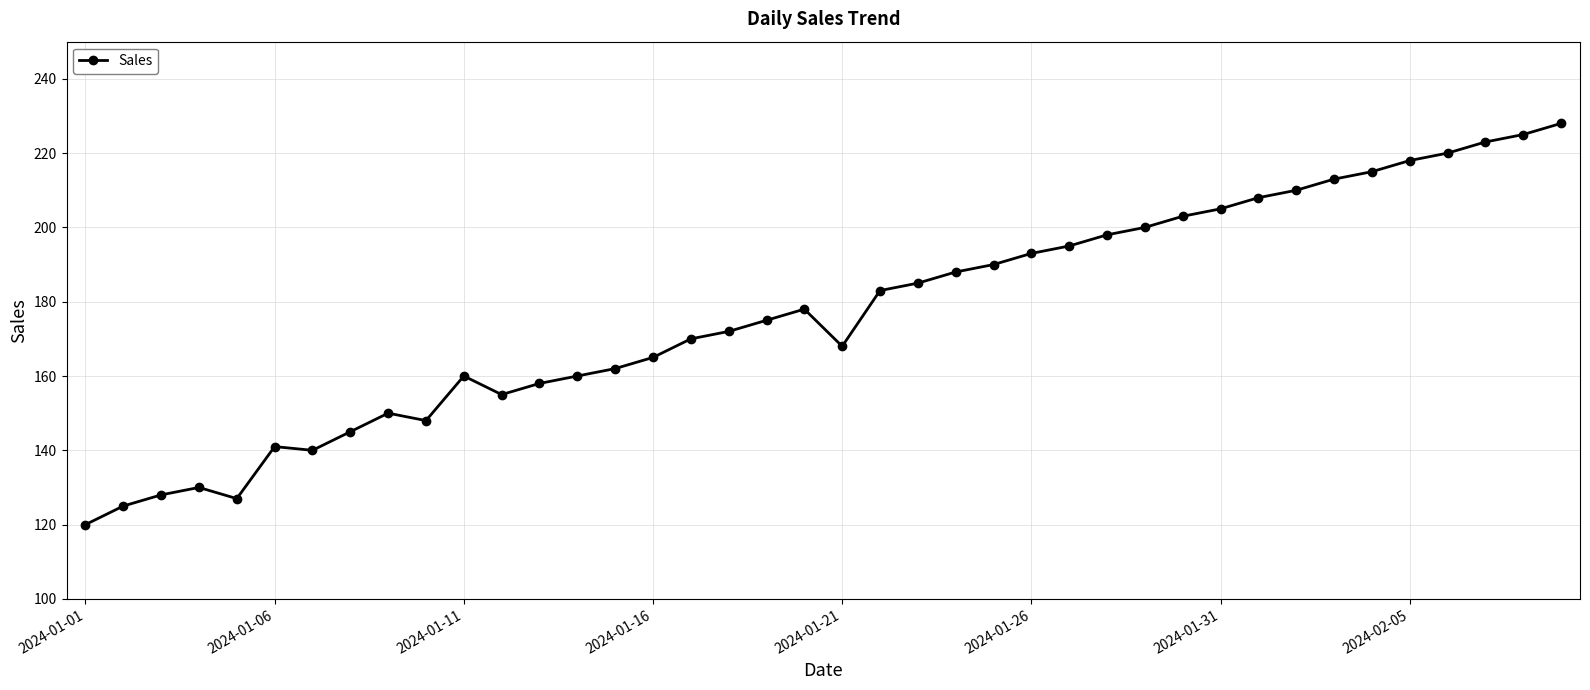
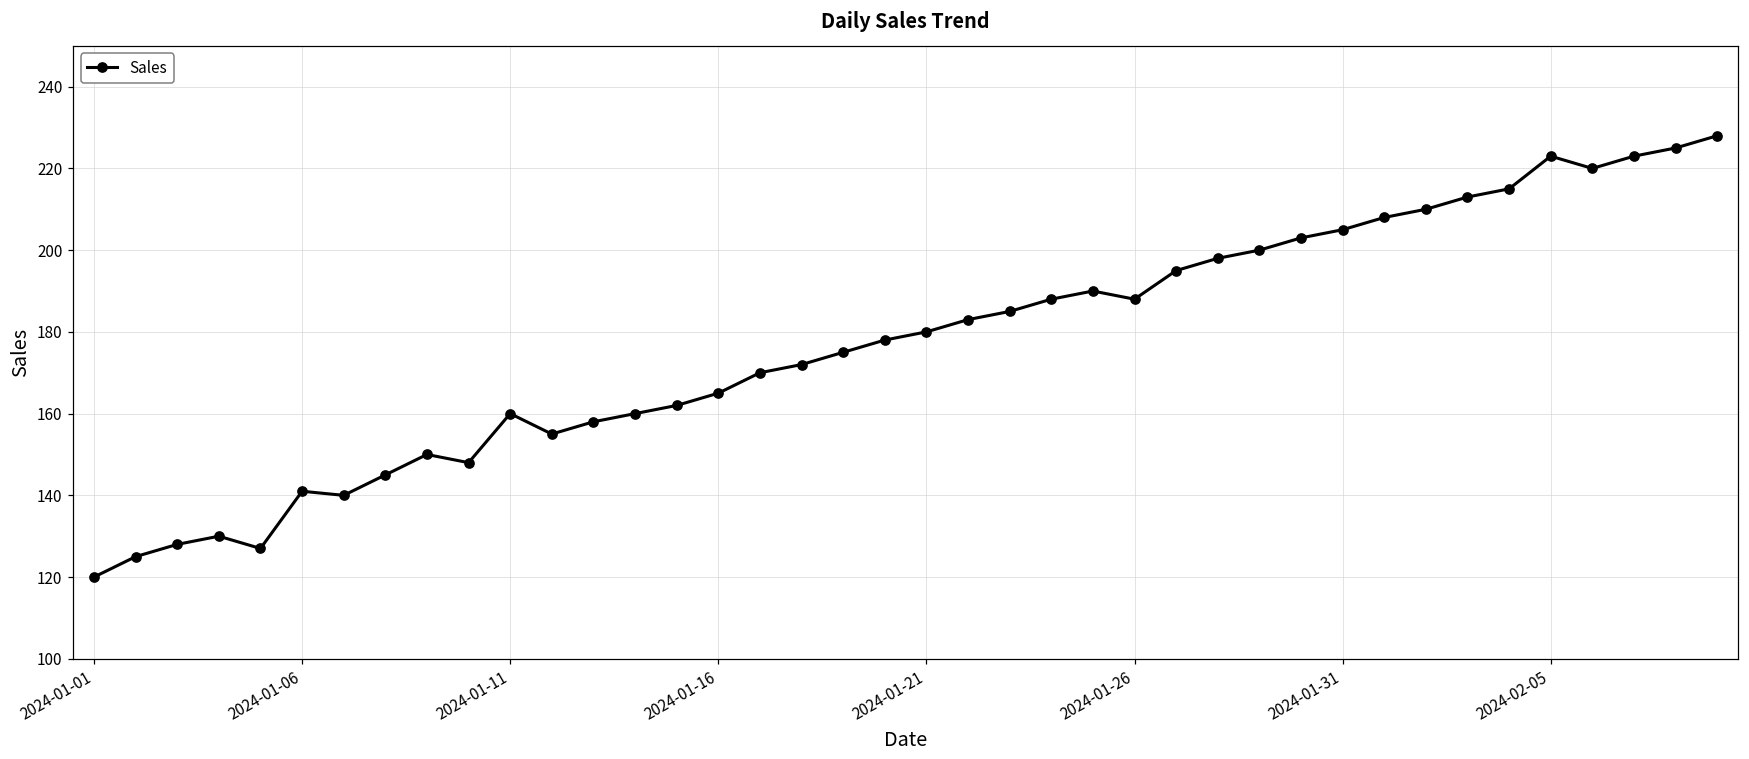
  {
    "2024-01-01": 120,
    "2024-01-06": 141,
    "2024-01-11": 160,
    "2024-01-16": 165,
-   "2024-01-21": 168,
-   "2024-01-26": 193,
+   "2024-01-21": 180,
+   "2024-01-26": 188,
    "2024-01-31": 205,
-   "2024-02-05": 218
+   "2024-02-05": 223
  }
